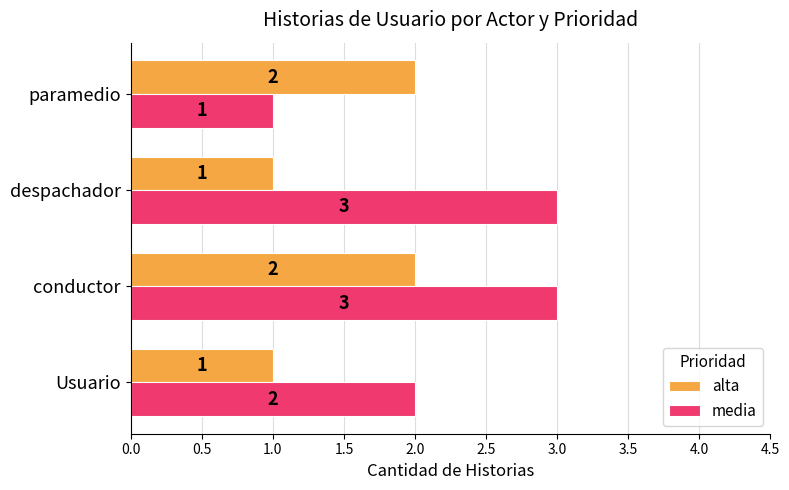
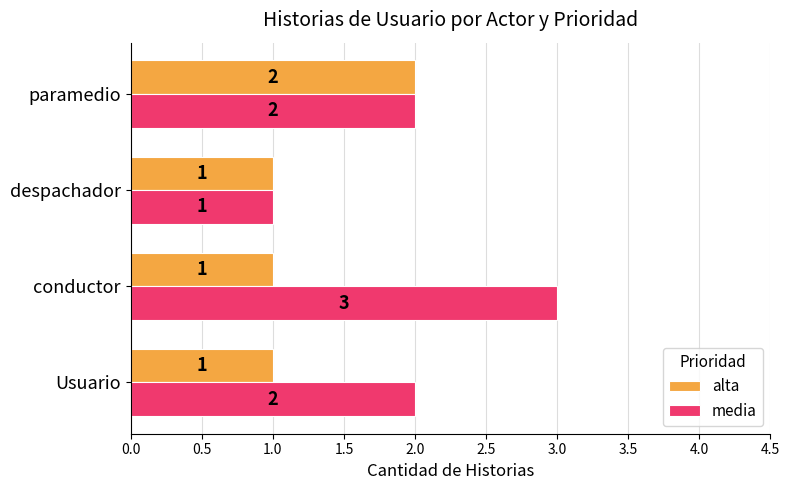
  {
    "alta": {
      "paramedio": 2,
      "despachador": 1,
-     "conductor": 2,
+     "conductor": 1,
      "Usuario": 1
    },
    "media": {
-     "paramedio": 1,
-     "despachador": 3,
+     "paramedio": 2,
+     "despachador": 1,
      "conductor": 3,
      "Usuario": 2
    }
  }
